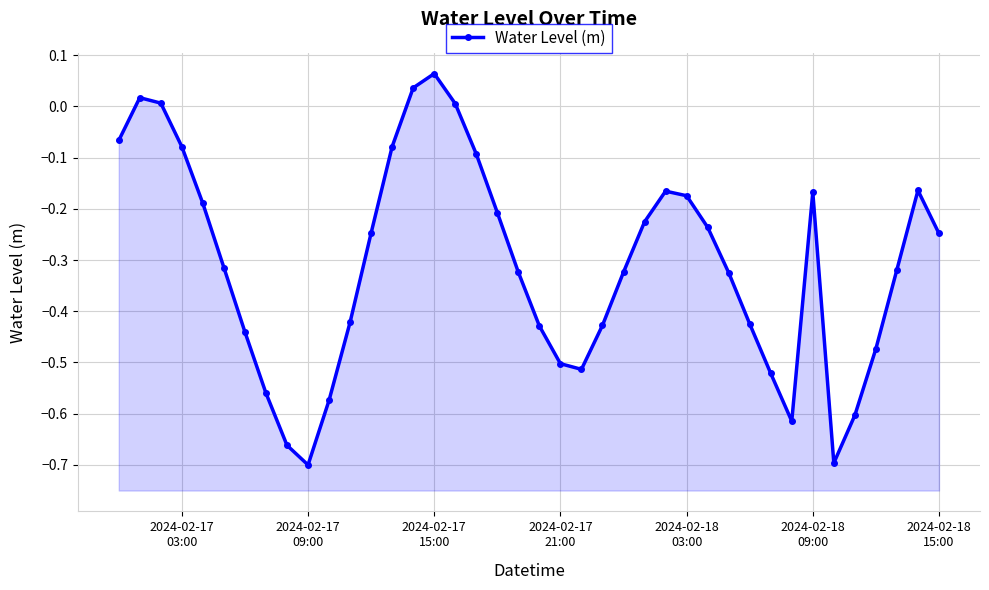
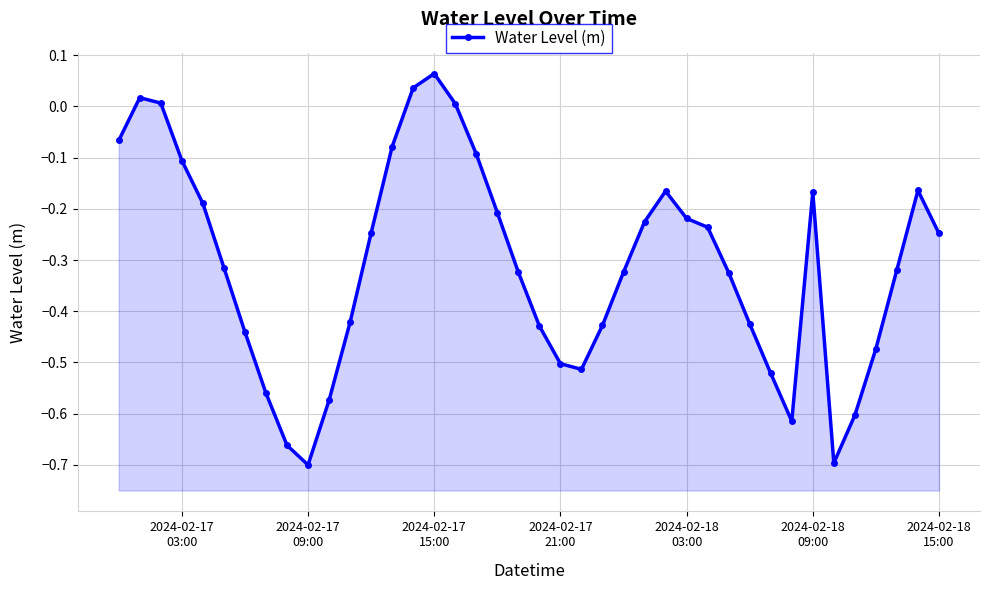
  {
-   "2024-02-17 03:00": -0.08,
+   "2024-02-17 03:00": -0.11,
    "2024-02-17 09:00": -0.70,
    "2024-02-17 15:00": 0.06,
    "2024-02-17 21:00": -0.50,
-   "2024-02-18 03:00": -0.17,
+   "2024-02-18 03:00": -0.22,
    "2024-02-18 09:00": -0.17,
    "2024-02-18 15:00": -0.25
  }
